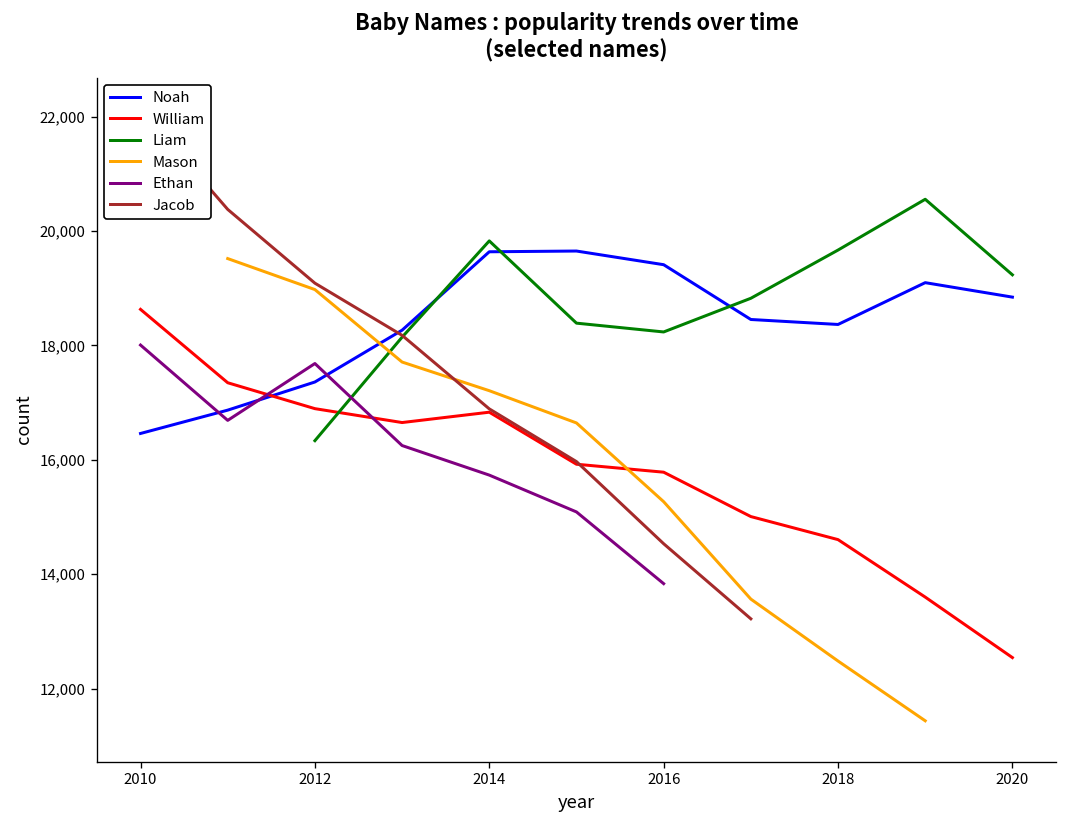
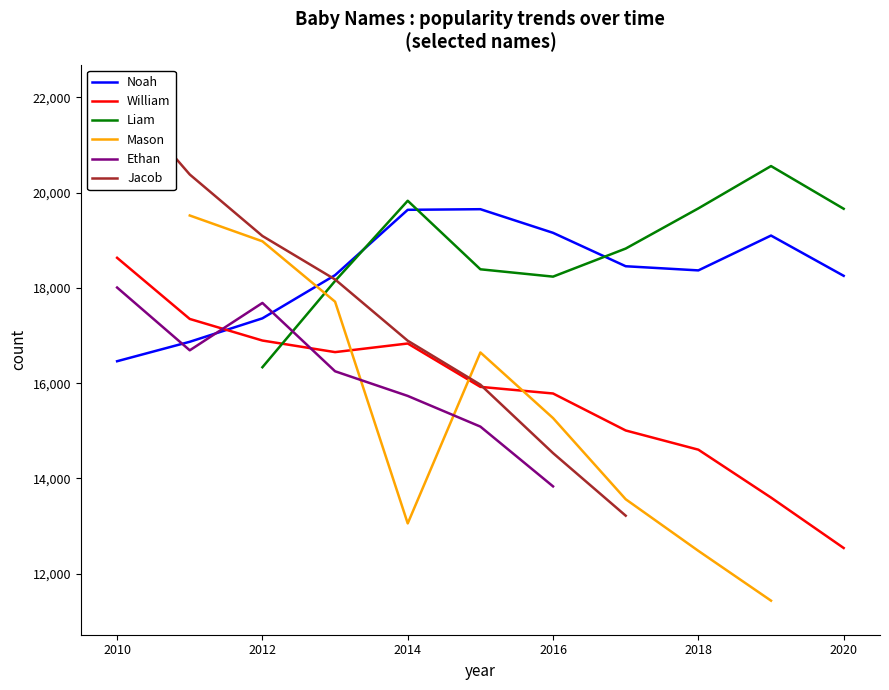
  {
    "Noah": {
      "2010": "16,500",
      "2012": "17,400",
      "2014": "19,600",
-     "2016": "19,400",
+     "2016": "19,200",
      "2018": "18,400",
-     "2020": "18,800"
+     "2020": "18,300"
    },
    "William": {
      "2010": "18,600",
      "2012": "16,900",
      "2014": "16,800",
      "2016": "15,800",
      "2018": "14,600",
      "2020": "12,500"
    },
    "Liam": {
      "2012": "16,300",
      "2014": "19,800",
      "2016": "18,200",
      "2018": "19,700",
-     "2020": "19,200"
+     "2020": "19,700"
    },
    "Mason": {
      "2012": "19,000",
-     "2014": "17,200",
+     "2014": "13,100",
      "2016": "15,300",
      "2018": "12,500"
    },
    "Ethan": {
      "2010": "18,000",
      "2012": "17,700",
      "2014": "15,700",
      "2016": "13,800"
    },
    "Jacob": {
      "2012": "19,100",
      "2014": "16,900",
      "2016": "14,500"
    }
  }
